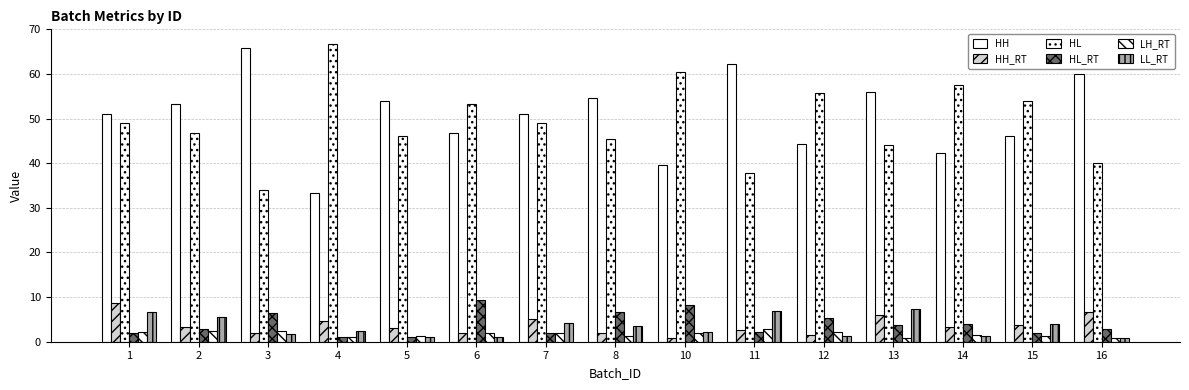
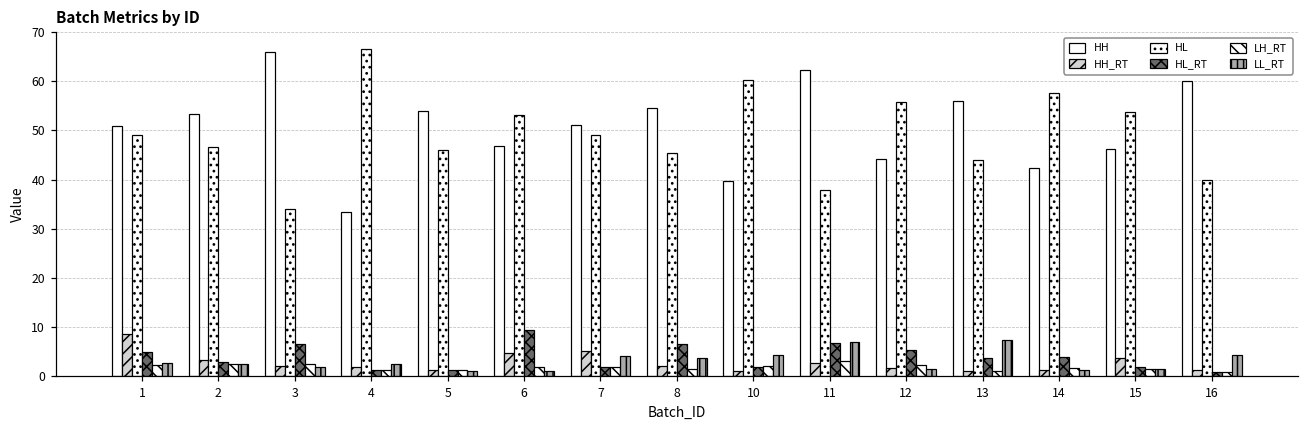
  {
    "HH_RT": {
      "1": 9,
      "2": 3,
      "3": 2,
-     "4": 5,
-     "5": 3,
-     "6": 2,
+     "4": 2,
+     "5": 1,
+     "6": 5,
      "7": 5,
      "8": 2,
      "10": 1,
      "11": 3,
      "12": 2,
-     "13": 6,
-     "14": 3,
+     "13": 1,
+     "14": 1,
      "15": 4,
-     "16": 7
+     "16": 1
    },
    "HL_RT": {
-     "1": 2,
+     "1": 5,
      "2": 3,
      "3": 6,
      "4": 1,
      "5": 1,
      "6": 9,
      "7": 2,
      "8": 7,
-     "10": 8,
-     "11": 2,
+     "10": 2,
+     "11": 7,
      "12": 5,
      "13": 4,
      "14": 4,
      "15": 2,
-     "16": 3
+     "16": 1
    },
    "LL_RT": {
-     "1": 7,
-     "2": 6,
+     "1": 3,
+     "2": 2,
      "3": 2,
      "4": 2,
      "5": 1,
      "6": 1,
      "7": 4,
      "8": 4,
-     "10": 2,
+     "10": 4,
      "11": 7,
      "12": 1,
      "13": 7,
      "14": 1,
-     "15": 4,
-     "16": 1
+     "15": 1,
+     "16": 4
    }
  }
